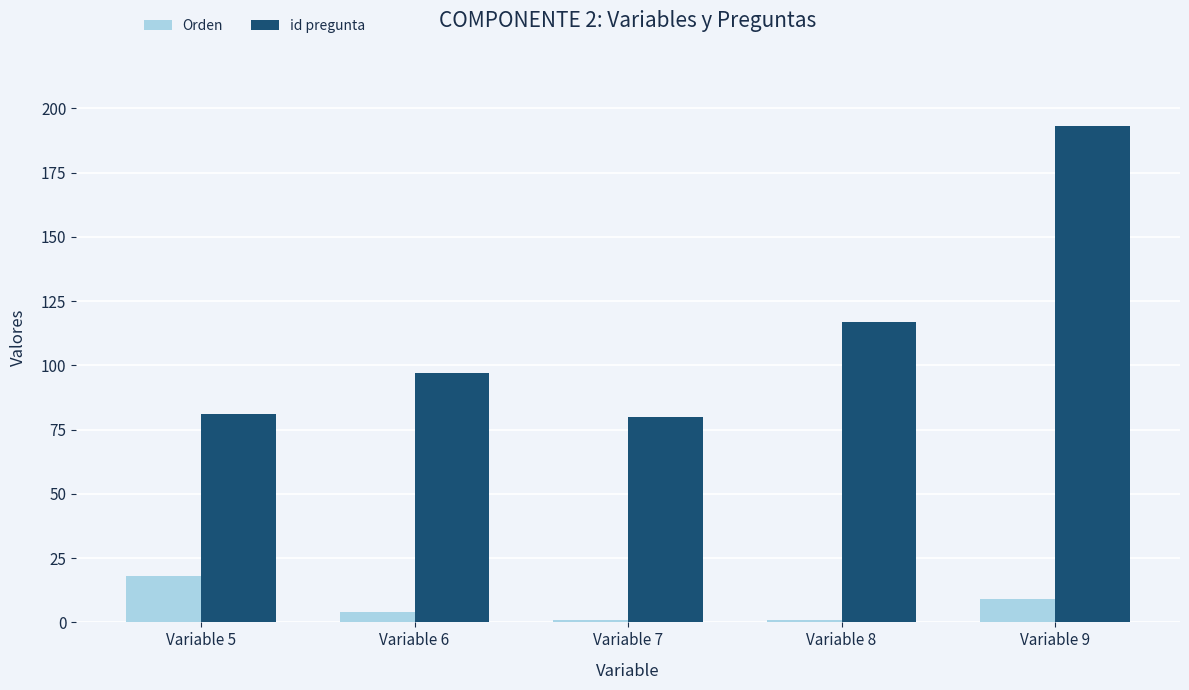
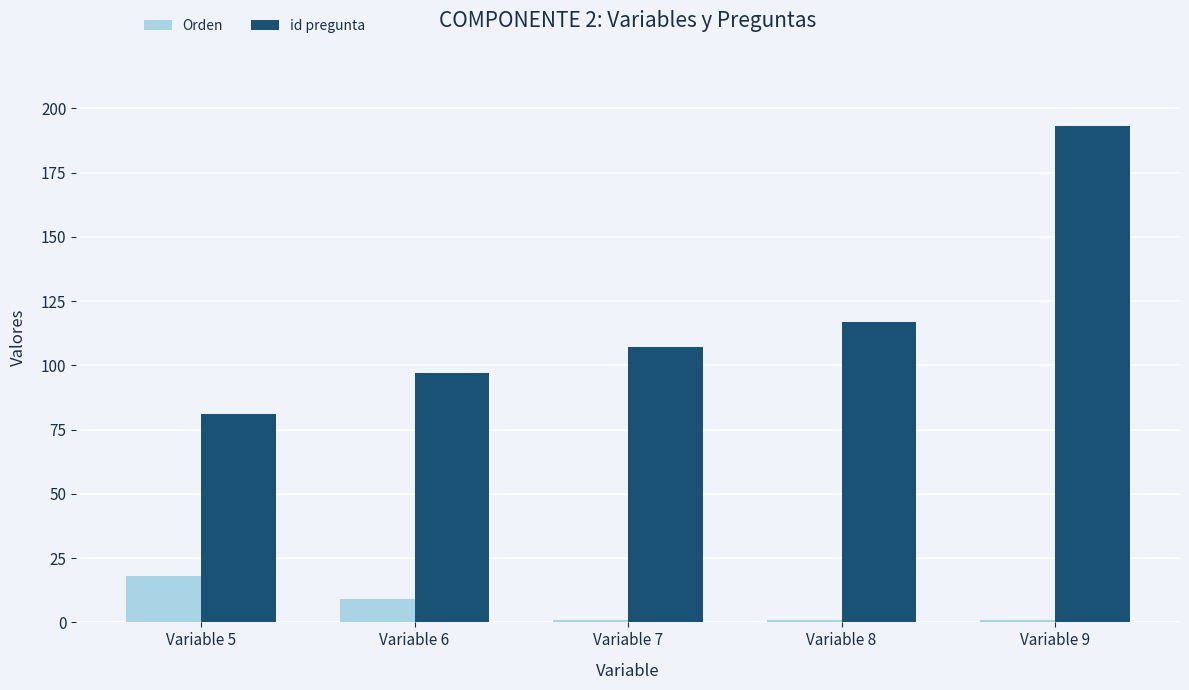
  {
    "Orden": {
      "Variable 5": 18,
-     "Variable 6": 4,
+     "Variable 6": 9,
      "Variable 7": 1,
      "Variable 8": 1,
-     "Variable 9": 9
+     "Variable 9": 1
    },
    "id pregunta": {
      "Variable 5": 81,
      "Variable 6": 97,
-     "Variable 7": 80,
+     "Variable 7": 107,
      "Variable 8": 117,
      "Variable 9": 193
    }
  }
